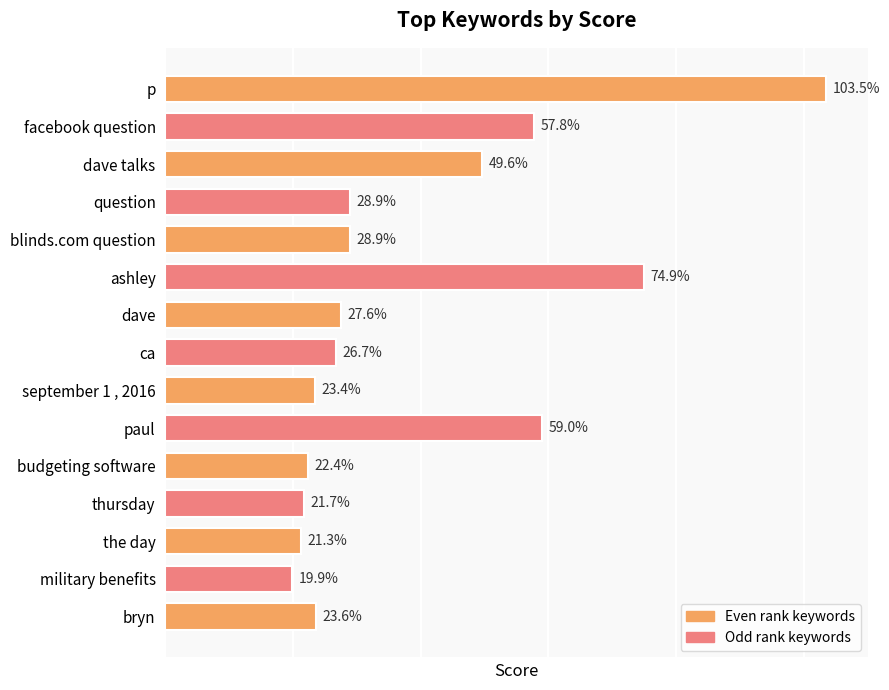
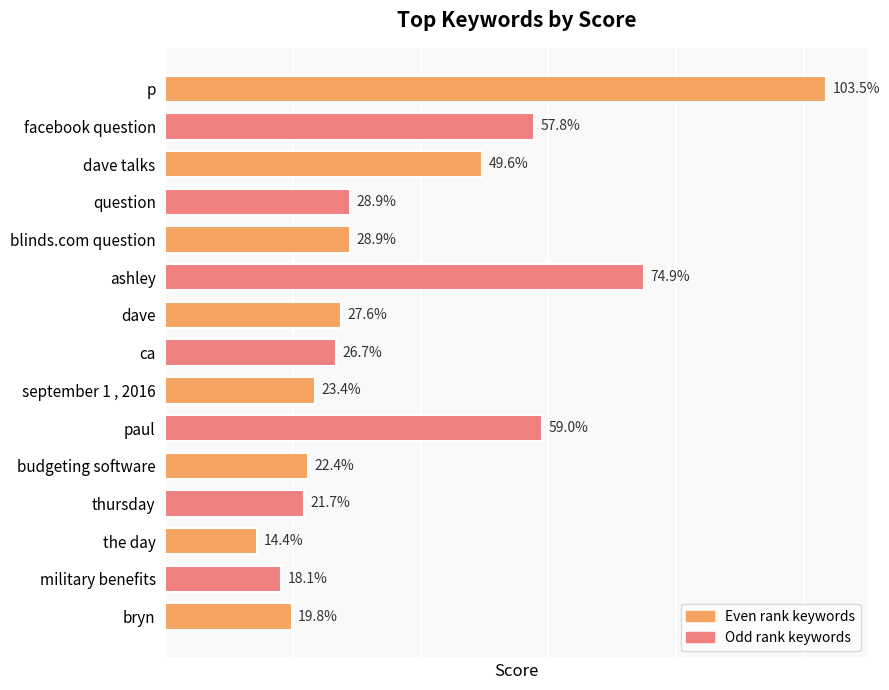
  {
    "p": "103.5%",
    "facebook question": "57.8%",
    "dave talks": "49.6%",
    "question": "28.9%",
    "blinds.com question": "28.9%",
    "ashley": "74.9%",
    "dave": "27.6%",
    "ca": "26.7%",
    "september 1 , 2016": "23.4%",
    "paul": "59.0%",
    "budgeting software": "22.4%",
    "thursday": "21.7%",
-   "the day": "21.3%",
-   "military benefits": "19.9%",
-   "bryn": "23.6%"
+   "the day": "14.4%",
+   "military benefits": "18.1%",
+   "bryn": "19.8%"
  }
